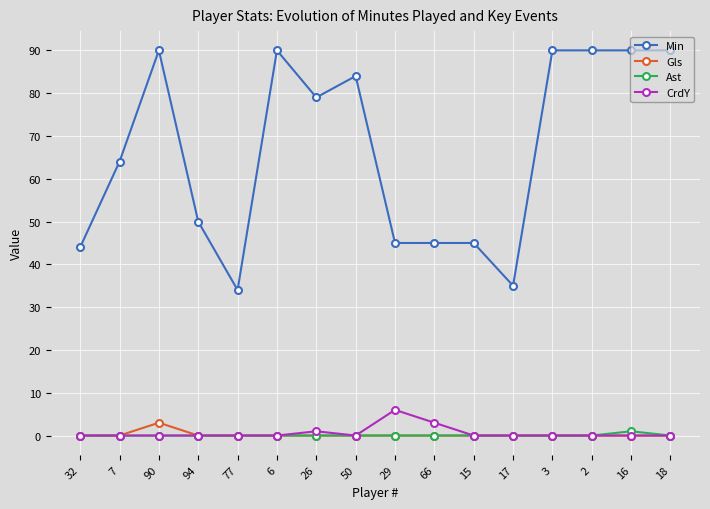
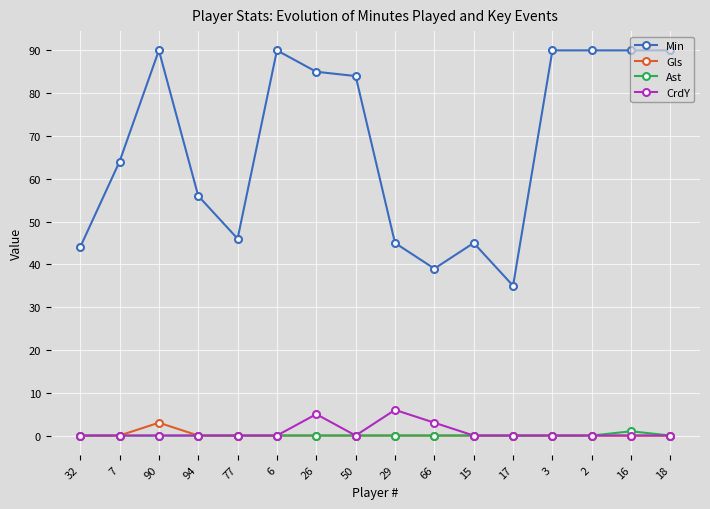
  {
    "Min": {
      "32": 44,
      "7": 64,
      "90": 90,
-     "94": 50,
-     "77": 34,
+     "94": 56,
+     "77": 46,
      "6": 90,
-     "26": 79,
+     "26": 85,
      "50": 84,
      "29": 45,
-     "66": 45,
+     "66": 39,
      "15": 45,
      "17": 35,
      "3": 90,
      "2": 90
    },
    "Gls": {
      "90": 3
    },
    "Ast": {
      "16": 1
    },
    "CrdY": {
-     "26": 1,
+     "26": 5,
      "29": 6,
      "66": 3
    }
  }
